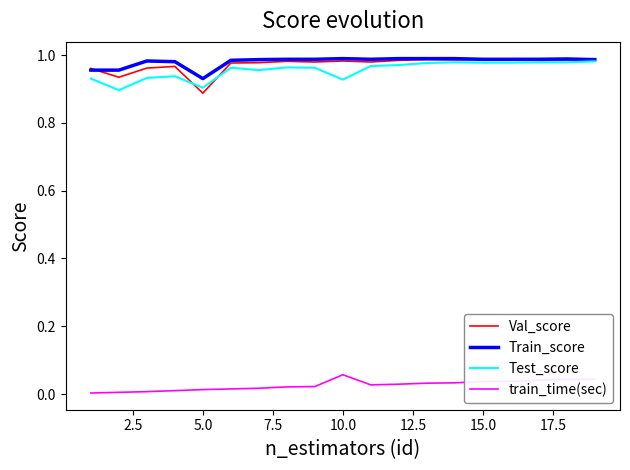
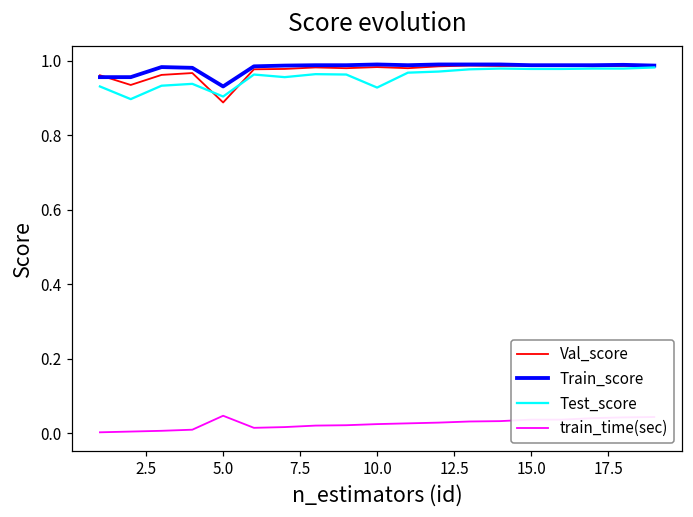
  {
    "Val_score": {
      "5.0": 0.89
    },
    "Train_score": {
      "5.0": 0.93
    },
    "Test_score": {
      "5.0": 0.90,
      "10.0": 0.93,
      "15.0": 0.98
    },
    "train_time(sec)": {
-     "5.0": 0.01,
-     "10.0": 0.06
+     "5.0": 0.05,
+     "10.0": 0.03
    }
  }
